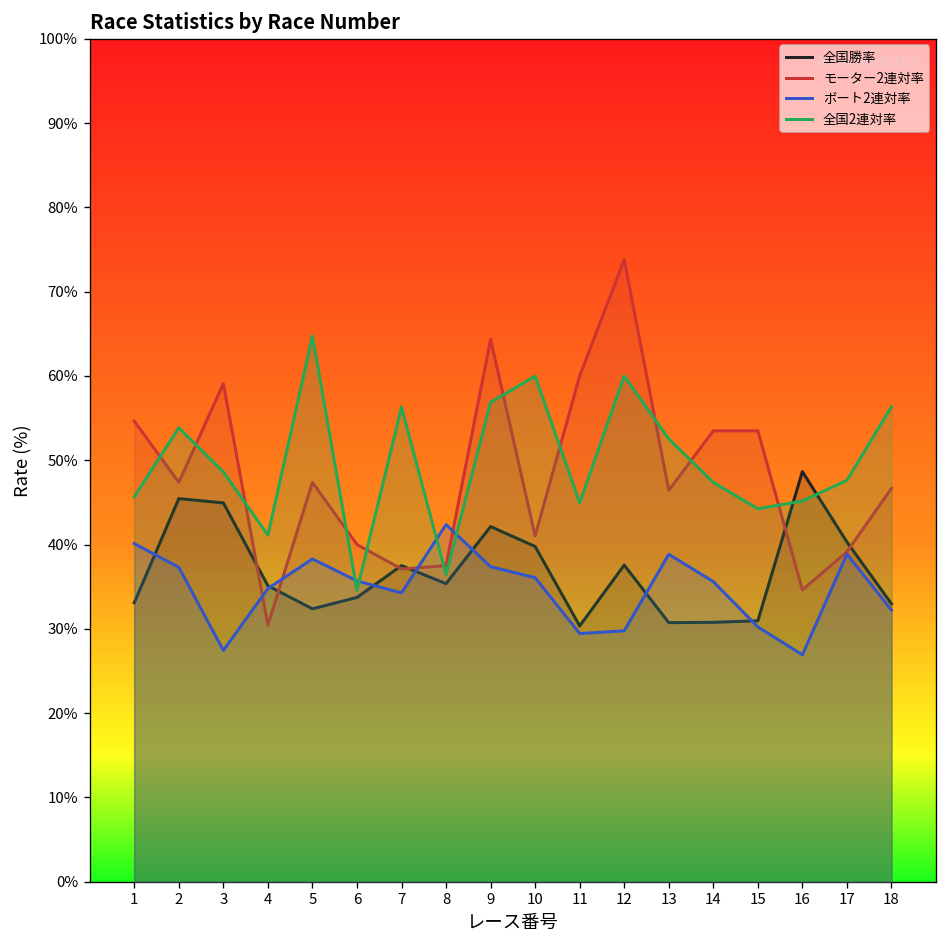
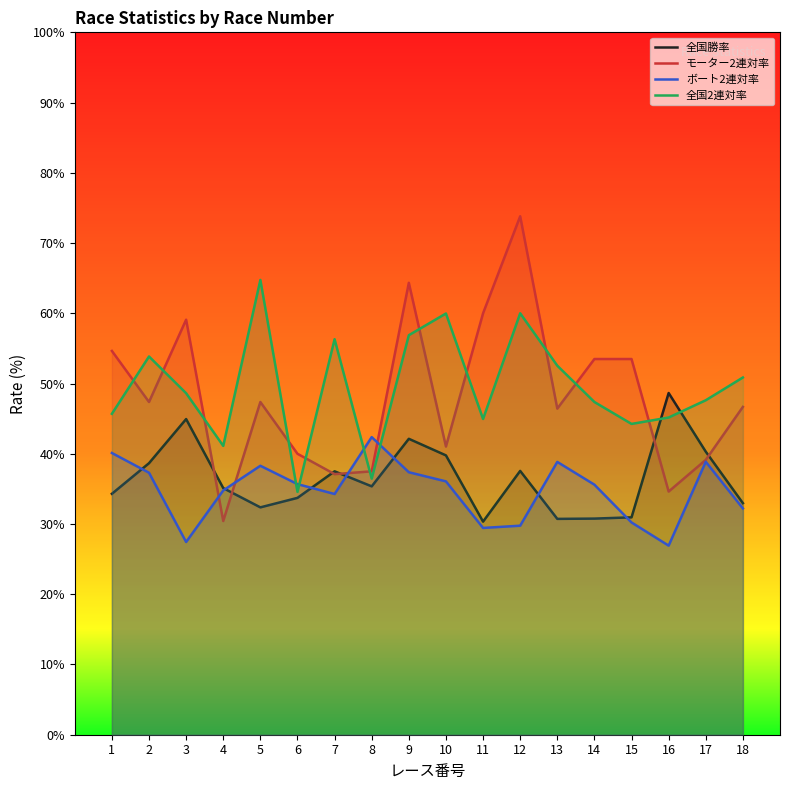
  {
    "全国勝率": {
-     "1": "33%",
-     "2": "45%",
+     "1": "34%",
+     "2": "39%",
      "3": "45%",
      "5": "32%",
      "6": "34%",
      "7": "38%",
      "8": "35%",
      "9": "42%",
      "10": "40%",
      "11": "30%",
      "12": "38%",
      "13": "31%",
      "14": "31%",
      "15": "31%",
      "16": "49%",
      "17": "40%",
      "18": "33%"
    },
    "モーター2連対率": {
      "1": "55%",
      "2": "47%",
      "3": "59%",
      "4": "30%",
      "5": "47%",
      "6": "40%",
      "7": "37%",
      "8": "38%",
      "9": "64%",
      "10": "41%",
      "11": "60%",
      "12": "74%",
      "13": "46%",
      "14": "53%",
      "15": "53%",
      "16": "35%",
      "18": "47%"
    },
    "ボート2連対率": {
      "1": "40%",
      "2": "37%",
      "3": "27%",
      "5": "38%",
      "6": "36%",
      "7": "34%",
      "8": "42%",
      "9": "37%",
      "10": "36%",
      "11": "29%",
      "12": "30%",
      "13": "39%",
      "14": "36%",
      "15": "30%",
      "16": "27%",
      "18": "32%"
    },
    "全国2連対率": {
      "1": "46%",
      "2": "54%",
      "3": "49%",
      "4": "41%",
      "5": "65%",
      "6": "35%",
      "7": "56%",
      "8": "36%",
      "9": "57%",
      "10": "60%",
      "11": "45%",
      "12": "60%",
      "13": "53%",
      "14": "47%",
      "15": "44%",
      "16": "45%",
      "17": "48%",
-     "18": "56%"
+     "18": "51%"
    }
  }
